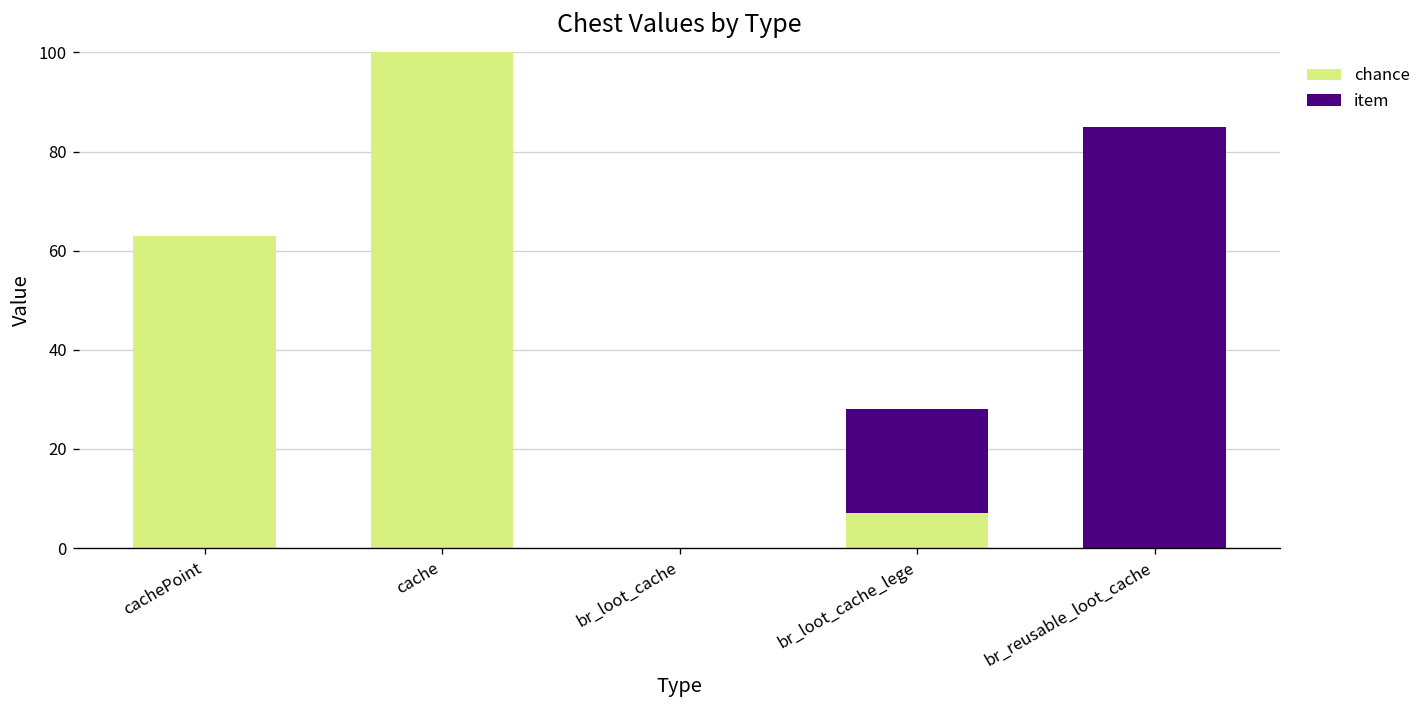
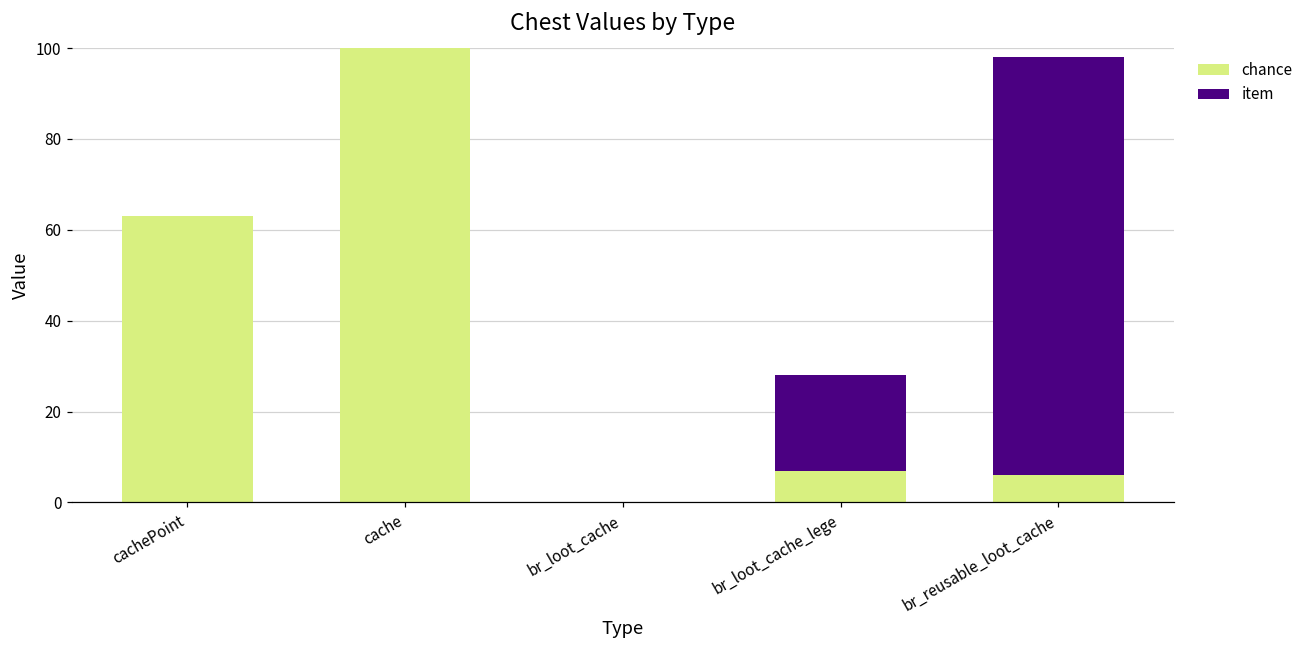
  {
    "chance": {
      "cachePoint": 63,
      "cache": 100,
      "br_loot_cache": 0,
      "br_loot_cache_lege": 7,
-     "br_reusable_loot_cache": 0
+     "br_reusable_loot_cache": 6
    },
    "item": {
      "cachePoint": 0,
      "cache": 0,
      "br_loot_cache": 0,
      "br_loot_cache_lege": 21,
-     "br_reusable_loot_cache": 85
+     "br_reusable_loot_cache": 92
    }
  }
